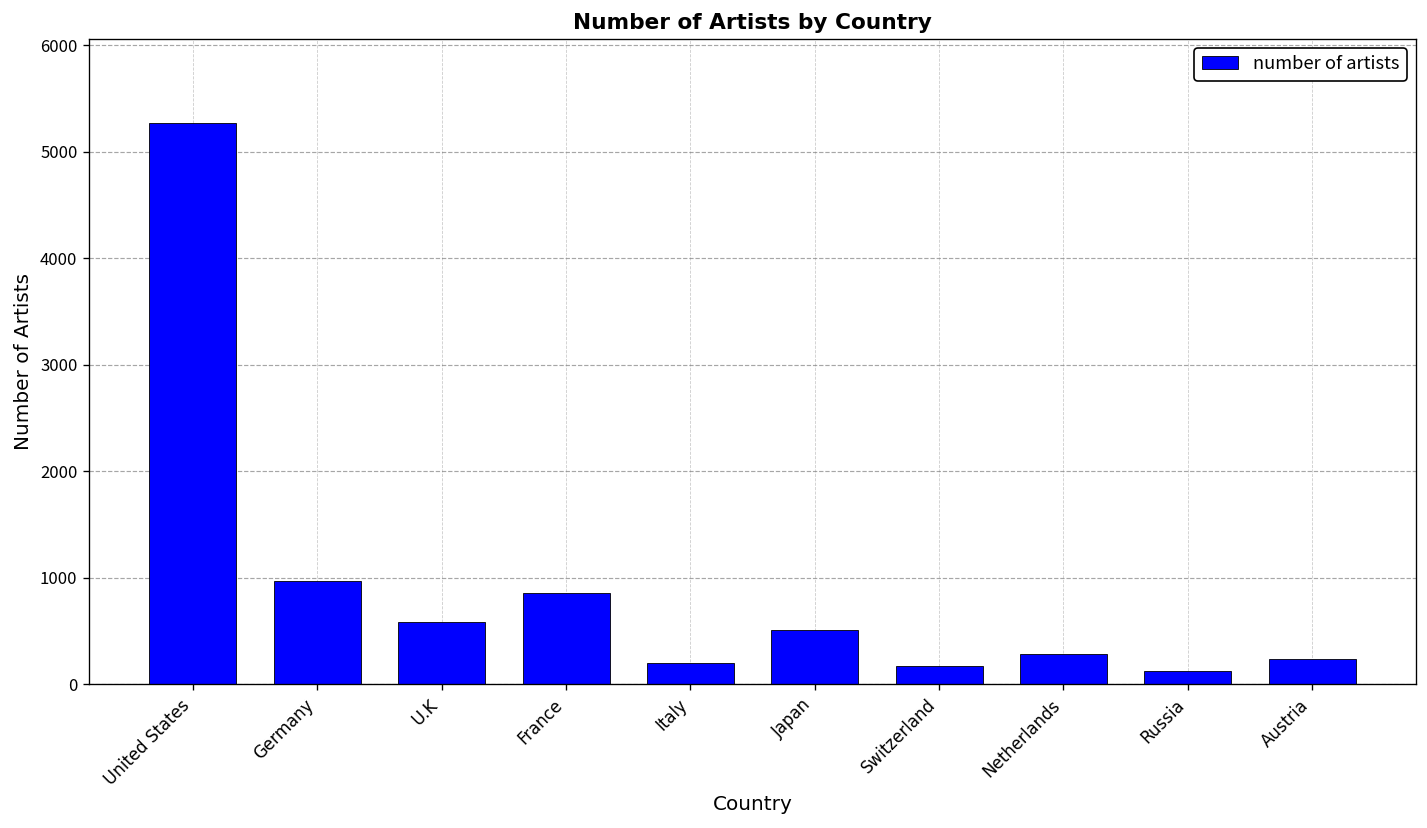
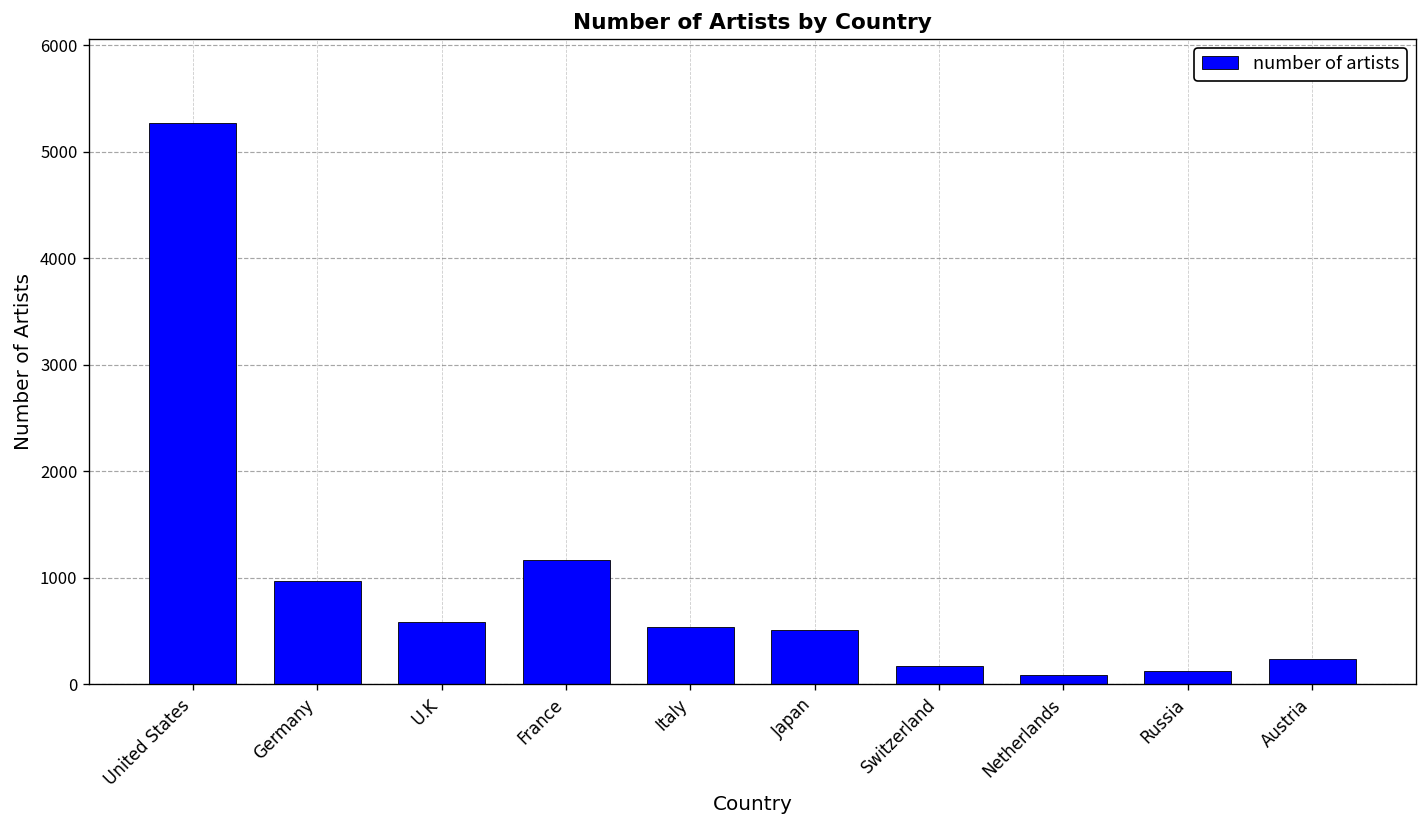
  {
    "United States": 5300,
    "Germany": 1000,
    "U.K": 600,
-   "France": 900,
-   "Italy": 200,
+   "France": 1200,
+   "Italy": 500,
    "Japan": 500,
    "Switzerland": 200,
-   "Netherlands": 300,
+   "Netherlands": 100,
    "Russia": 100,
    "Austria": 200
  }
